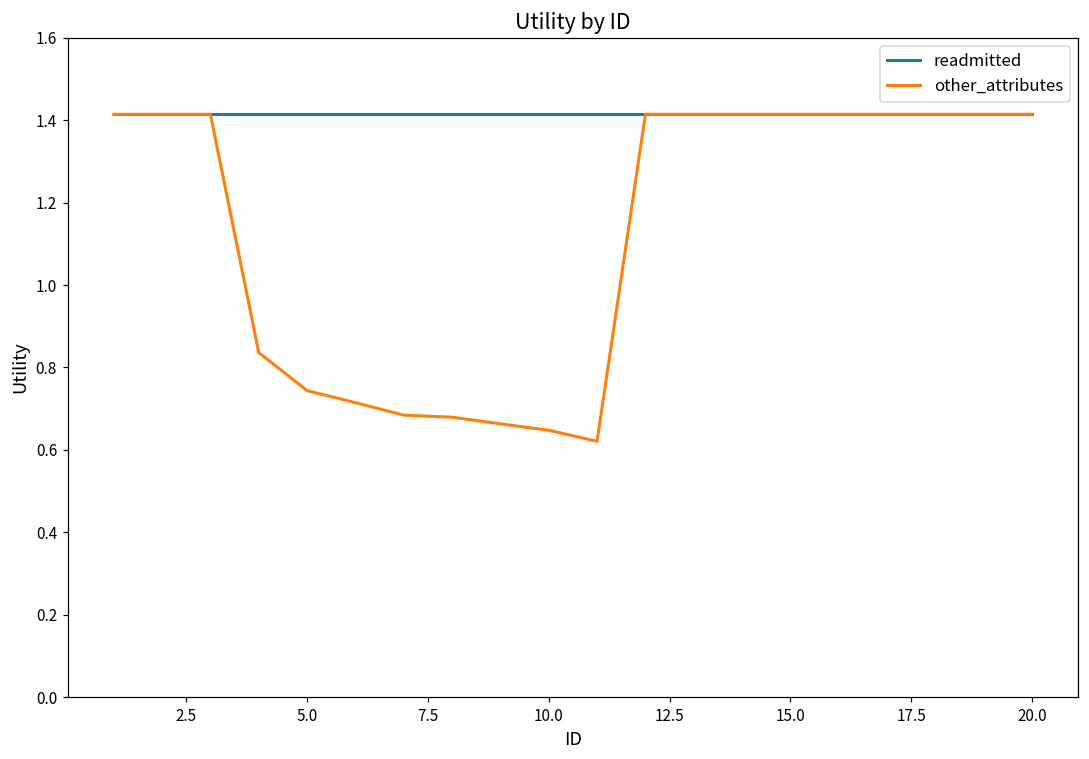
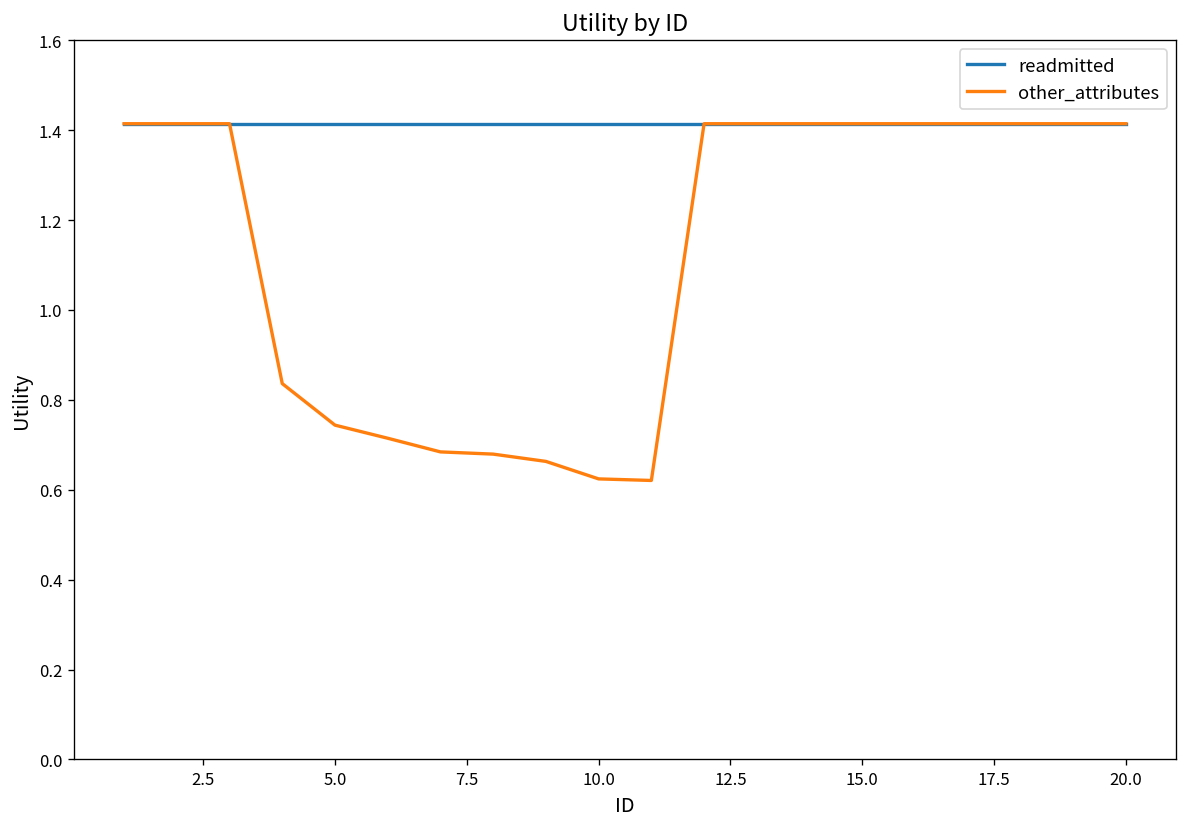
  {
    "readmitted": {
      "5.0": 1.41,
      "10.0": 1.41
    },
    "other_attributes": {
      "5.0": 0.74,
-     "10.0": 0.65
+     "10.0": 0.62
    }
  }
